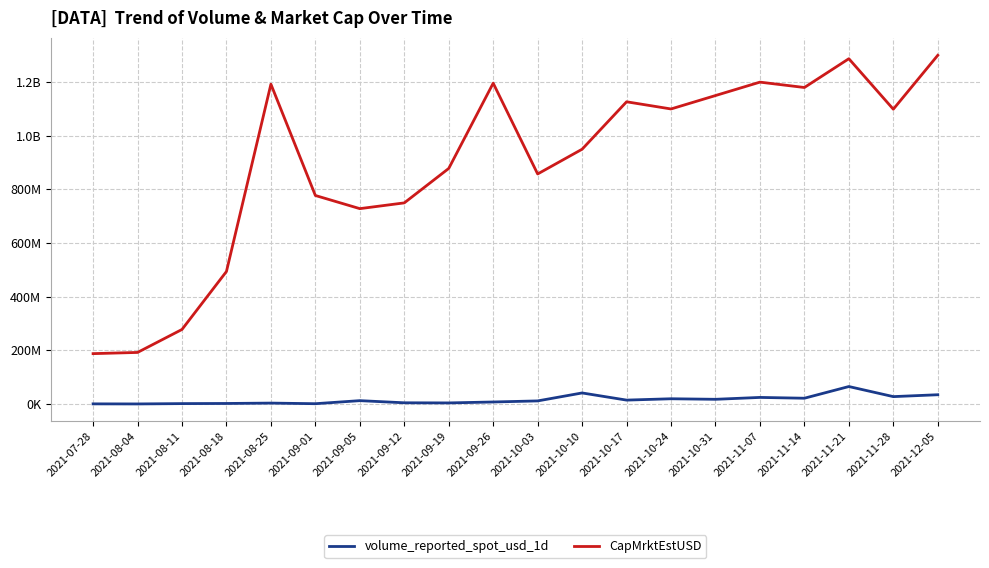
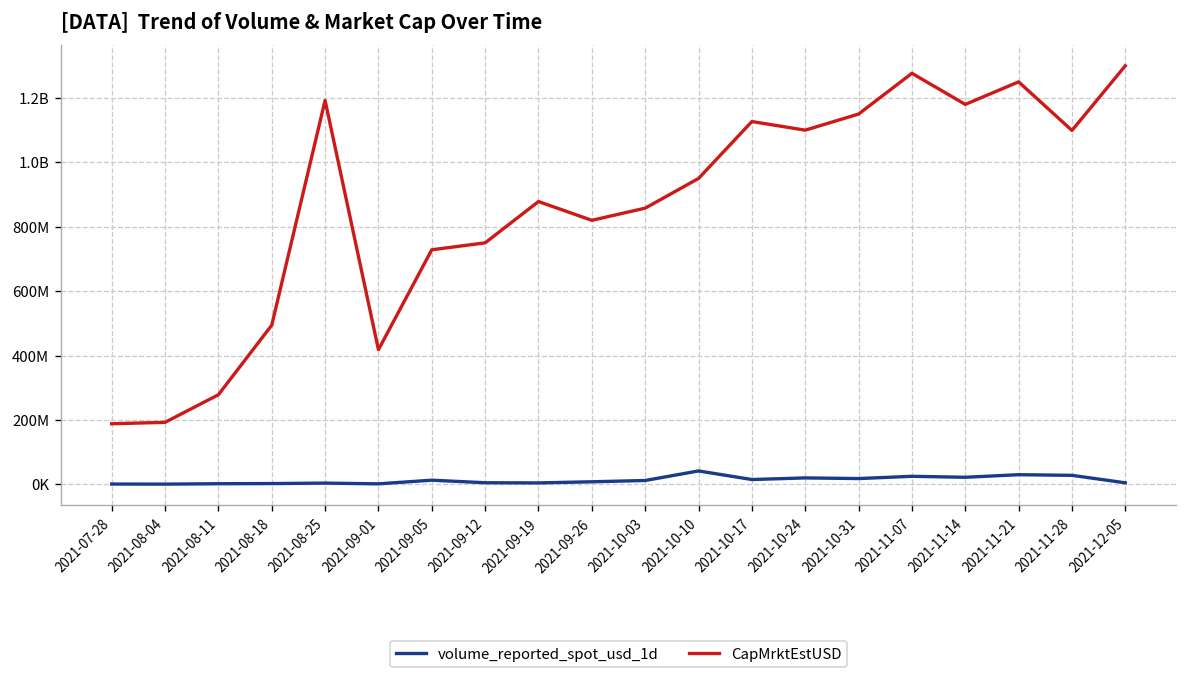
  {
    "volume_reported_spot_usd_1d": {
      "2021-07-28": 0,
      "2021-08-04": 0,
      "2021-08-11": 0,
      "2021-08-18": 0,
      "2021-08-25": 0,
      "2021-09-01": 0,
      "2021-09-05": 10000000,
      "2021-09-12": 10000000,
      "2021-09-19": 0,
      "2021-09-26": 10000000,
      "2021-10-03": 10000000,
      "2021-10-10": 40000000,
      "2021-10-17": 20000000,
      "2021-10-24": 20000000,
      "2021-10-31": 20000000,
      "2021-11-07": 30000000,
      "2021-11-14": 20000000,
-     "2021-11-21": 70000000,
+     "2021-11-21": 30000000,
      "2021-11-28": 30000000,
-     "2021-12-05": 40000000
+     "2021-12-05": 0
    },
    "CapMrktEstUSD": {
      "2021-07-28": 190000000,
      "2021-08-04": 190000000,
      "2021-08-11": 280000000,
      "2021-08-18": 490000000,
      "2021-08-25": 1190000000,
-     "2021-09-01": 780000000,
+     "2021-09-01": 420000000,
      "2021-09-05": 730000000,
      "2021-09-12": 750000000,
      "2021-09-19": 880000000,
-     "2021-09-26": 1200000000,
+     "2021-09-26": 820000000,
      "2021-10-03": 860000000,
      "2021-10-10": 950000000,
      "2021-10-17": 1130000000,
      "2021-10-24": 1100000000,
      "2021-10-31": 1150000000,
-     "2021-11-07": 1200000000,
+     "2021-11-07": 1280000000,
      "2021-11-14": 1180000000,
-     "2021-11-21": 1290000000,
+     "2021-11-21": 1250000000,
      "2021-11-28": 1100000000,
      "2021-12-05": 1300000000
    }
  }
